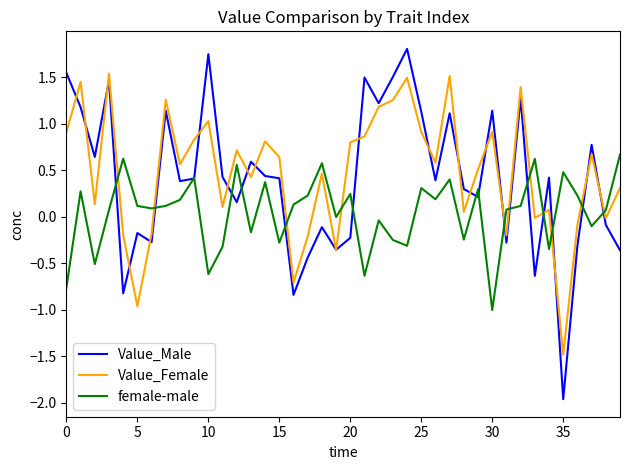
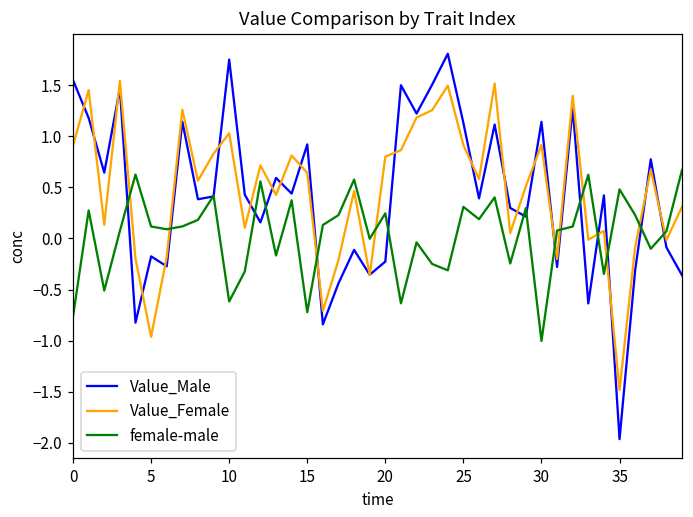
  {
    "Value_Male": {
      "0": 1.5,
      "5": -0.2,
      "10": 1.7,
-     "15": 0.4,
+     "15": 0.9,
      "20": -0.2,
      "25": 1.1,
      "30": 1.1,
      "35": -2.0
    },
    "Value_Female": {
      "0": 0.9,
      "5": -1.0,
      "10": 1.0,
      "15": 0.6,
      "20": 0.8,
      "25": 0.9,
      "30": 0.9,
      "35": -1.5
    },
    "female-male": {
      "0": -0.8,
      "5": 0.1,
      "10": -0.6,
-     "15": -0.3,
+     "15": -0.7,
      "20": 0.2,
      "25": 0.3,
      "30": -1.0,
      "35": 0.5
    }
  }
